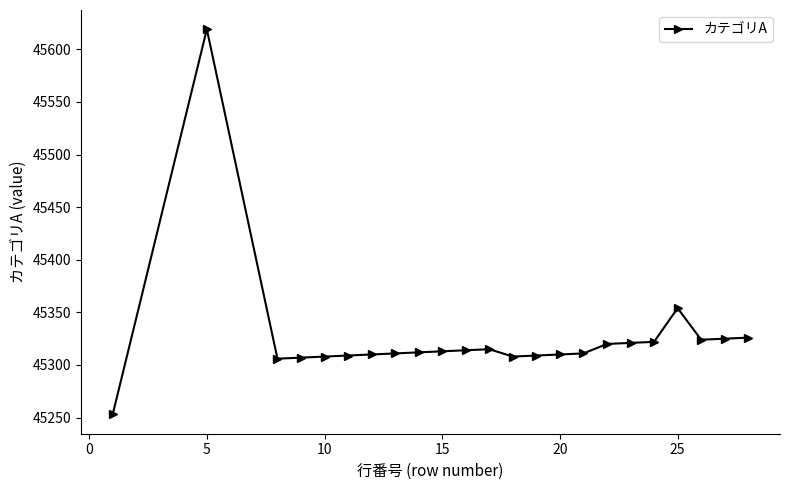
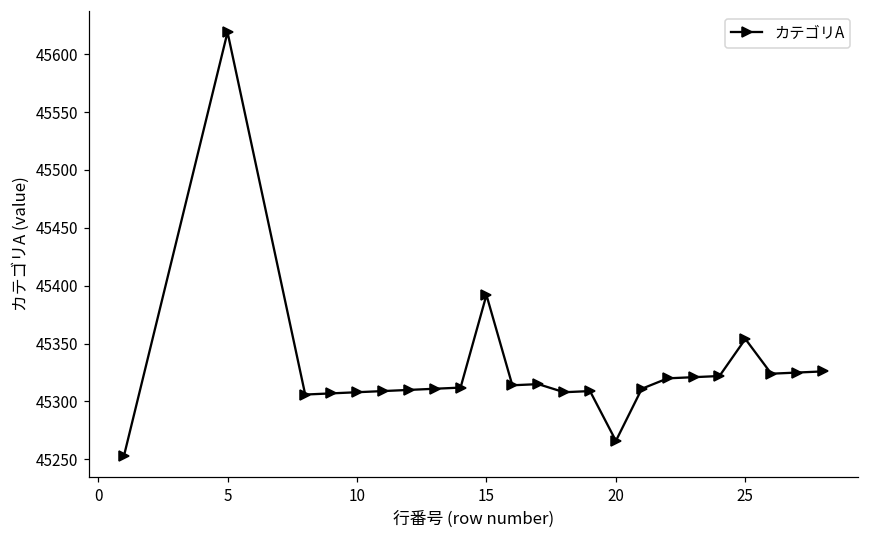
  {
    "5": 45619,
    "10": 45308,
-   "15": 45313,
-   "20": 45310,
+   "15": 45392,
+   "20": 45266,
    "25": 45354
  }
